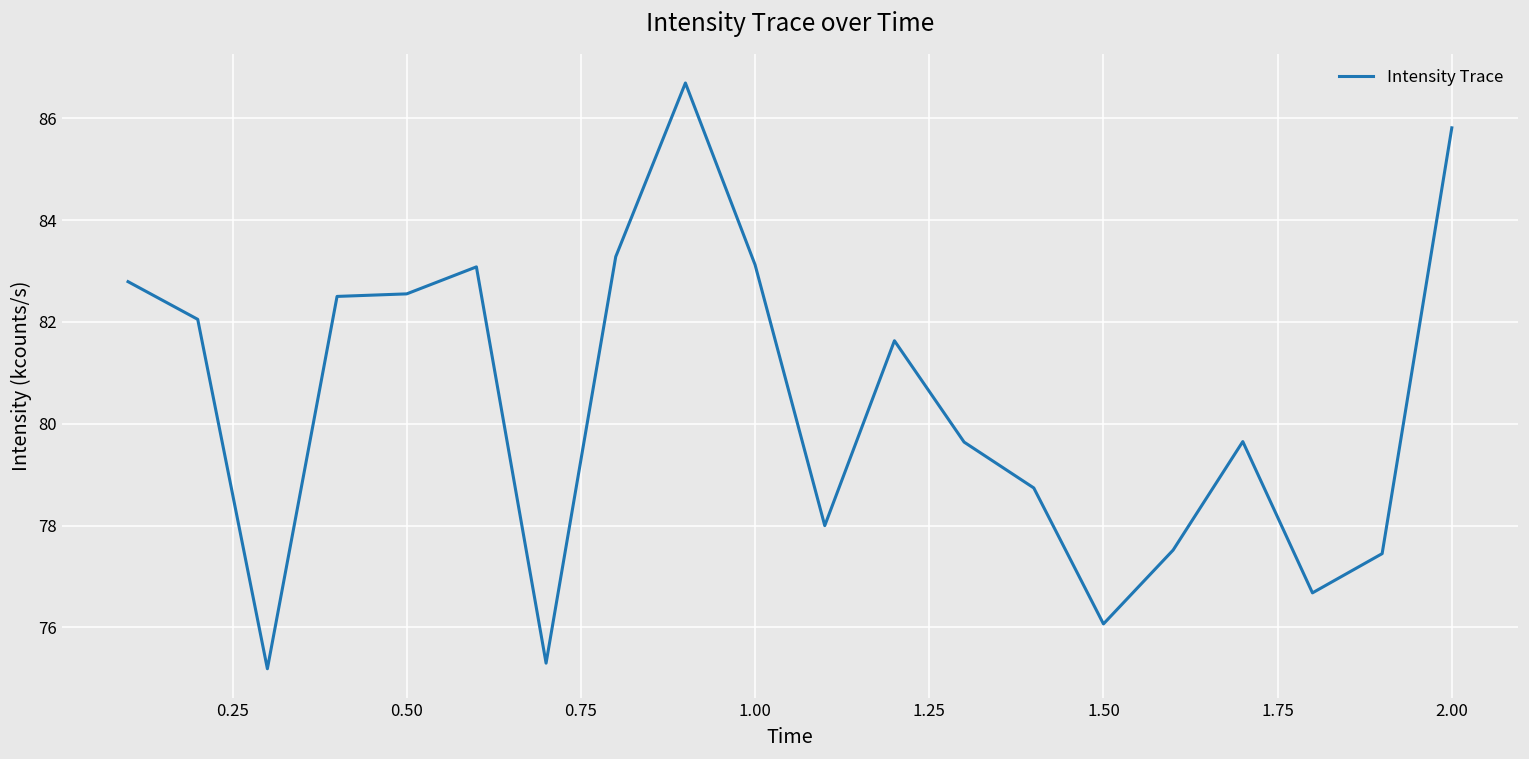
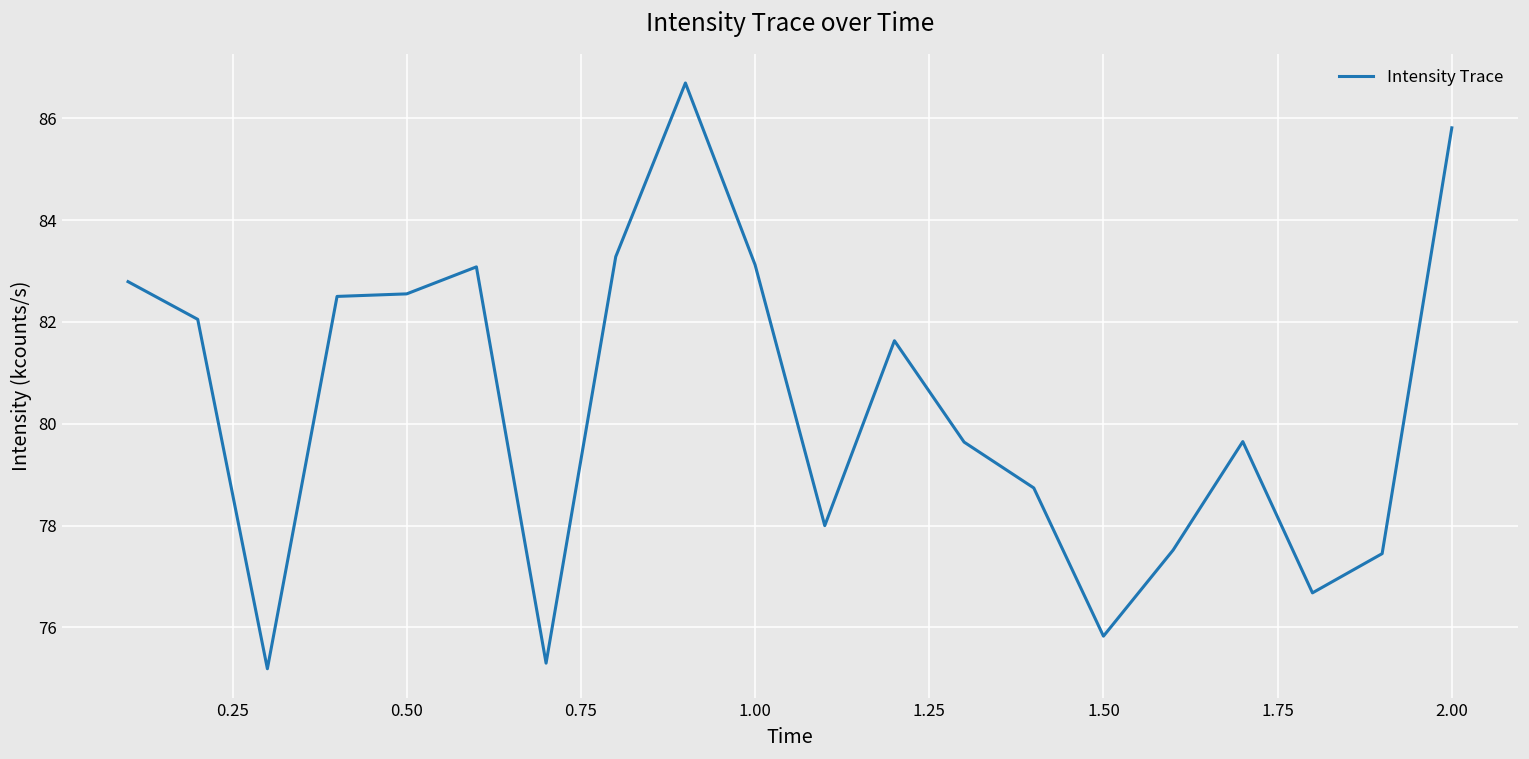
  {
    "0.50": 82.6,
    "1.00": 83.1,
-   "1.50": 76.1,
+   "1.50": 75.8,
    "2.00": 85.8
  }
